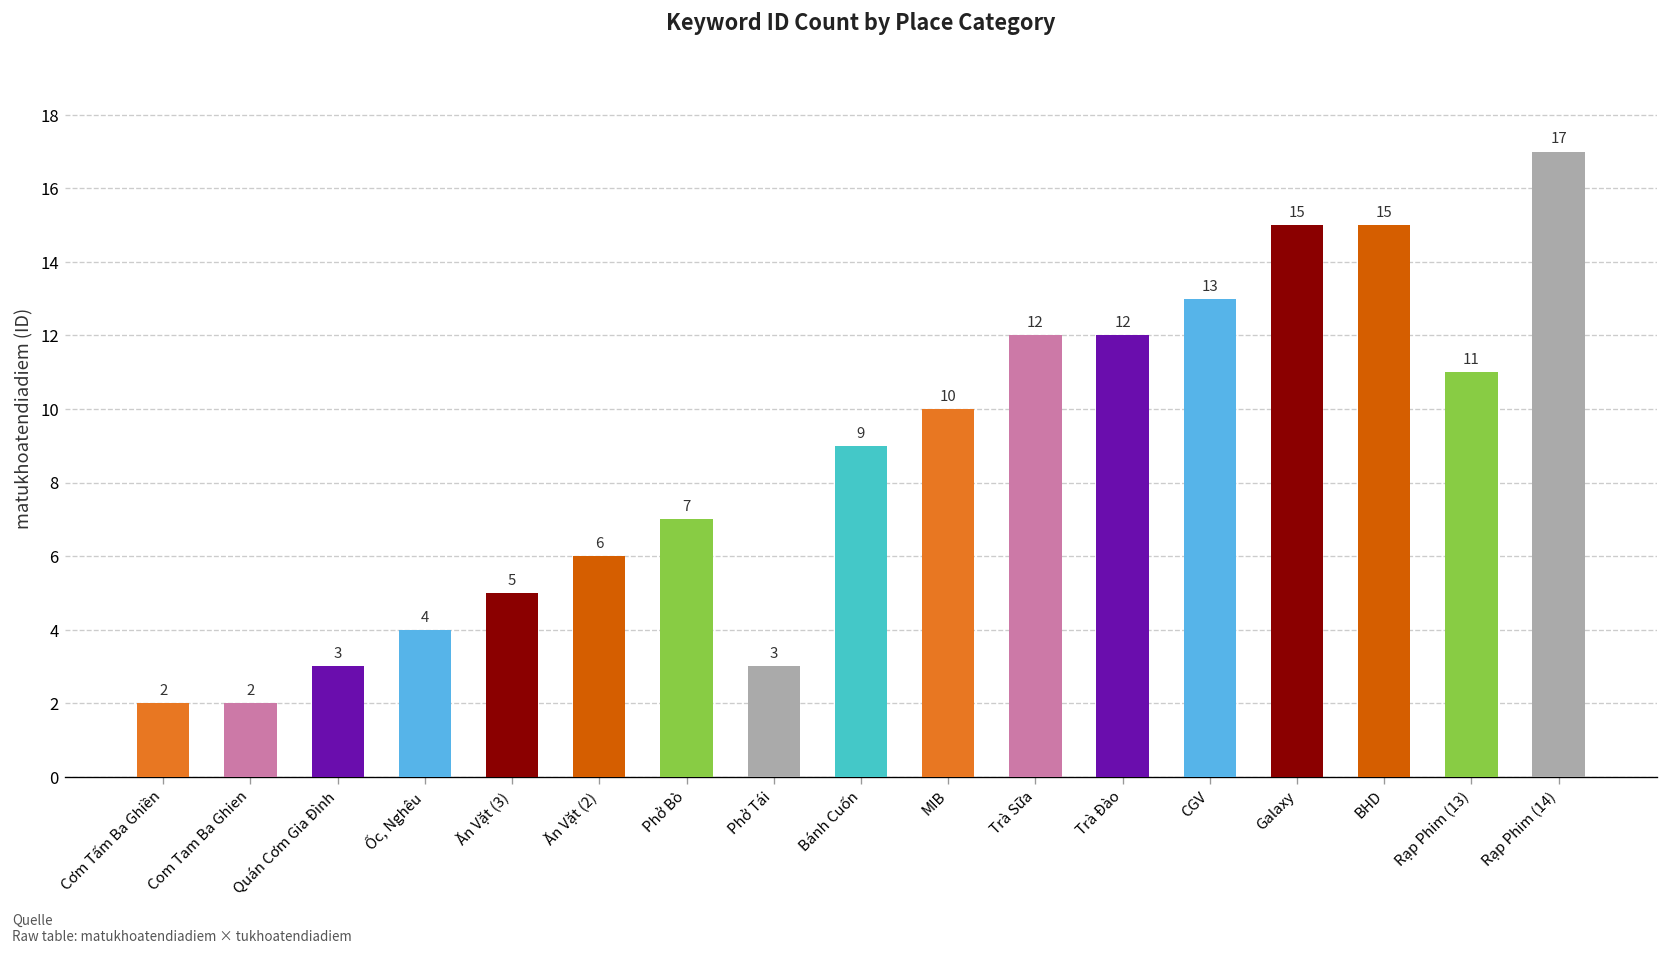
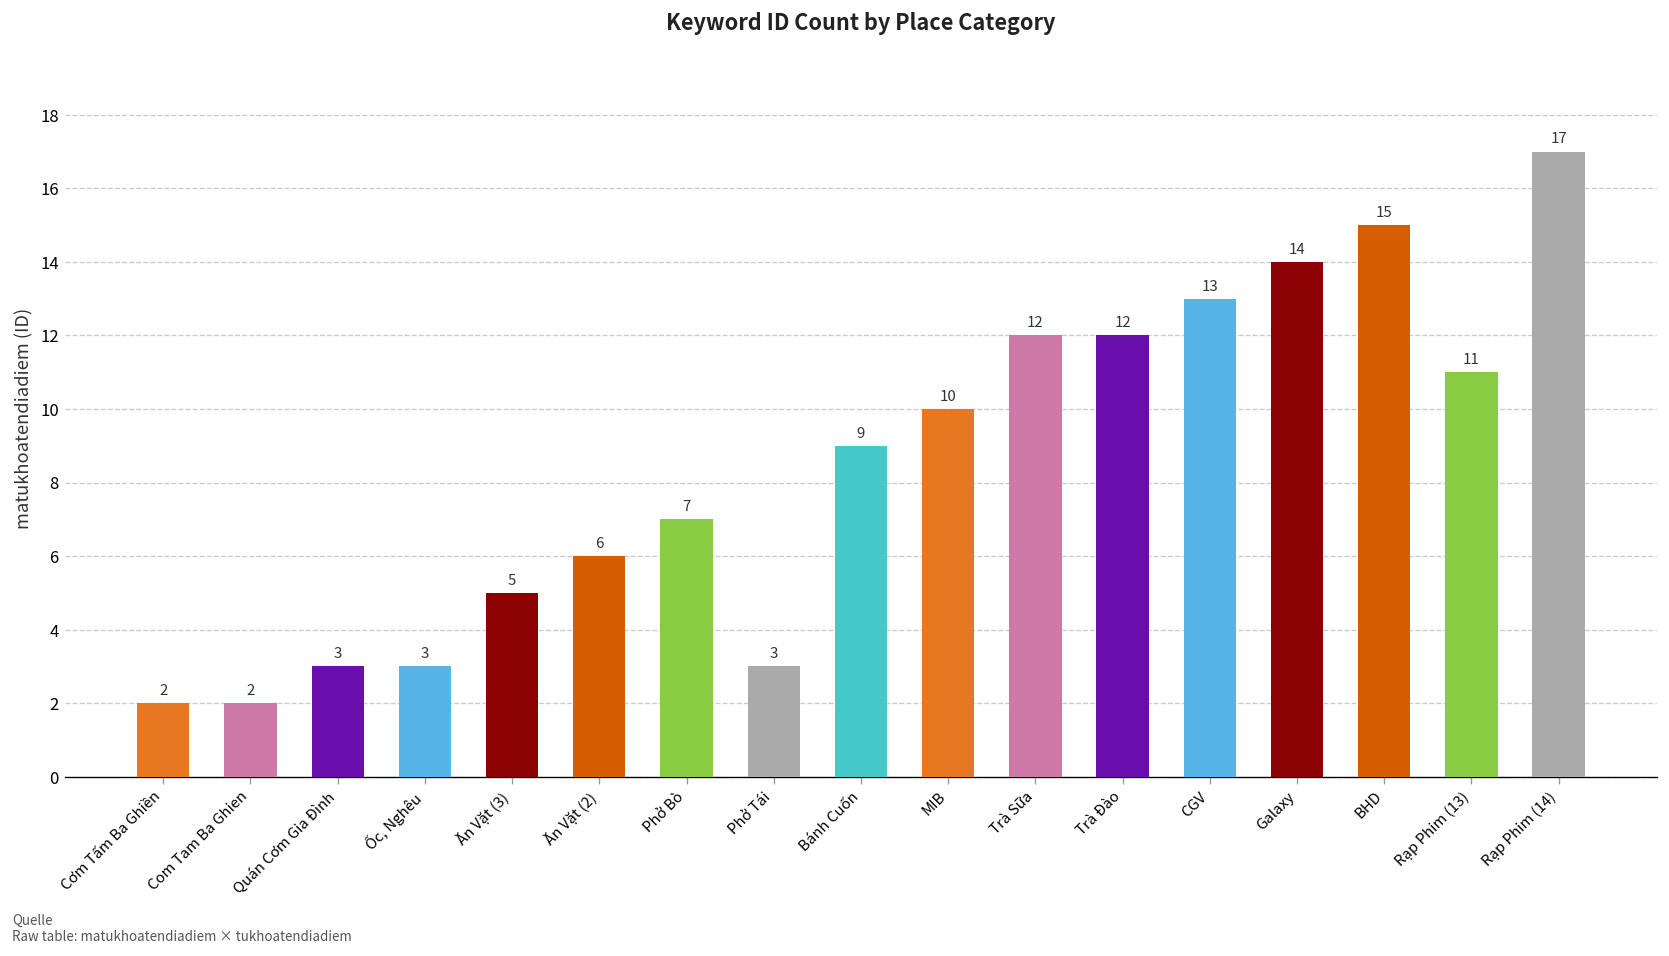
  {
    "Cơm Tấm Ba Ghiền": 2,
    "Com Tam Ba Ghien": 2,
    "Quán Cơm Gia Đình": 3,
-   "Ốc, Nghêu": 4,
+   "Ốc, Nghêu": 3,
    "Ăn Vặt (3)": 5,
    "Ăn Vặt (2)": 6,
    "Phở Bò": 7,
    "Phở Tái": 3,
    "Bánh Cuốn": 9,
    "MIB": 10,
    "Trà Sữa": 12,
    "Trà Đào": 12,
    "CGV": 13,
-   "Galaxy": 15,
+   "Galaxy": 14,
    "BHD": 15,
    "Rạp Phim (13)": 11,
    "Rạp Phim (14)": 17
  }
